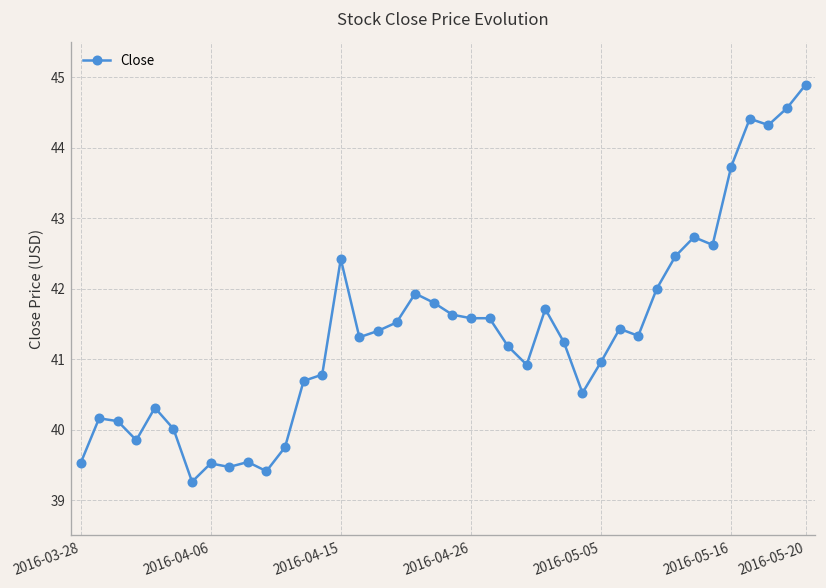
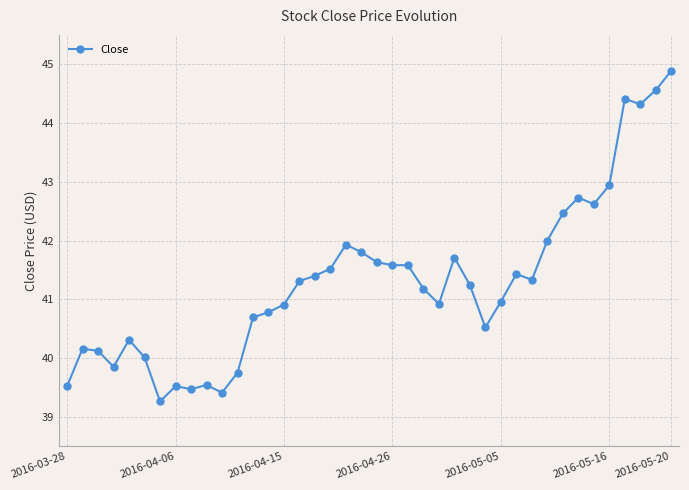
  {
    "2016-03-28": 39.5,
    "2016-04-06": 39.5,
-   "2016-04-15": 42.4,
+   "2016-04-15": 40.9,
    "2016-04-26": 41.6,
    "2016-05-05": 41.0,
-   "2016-05-16": 43.7,
+   "2016-05-16": 42.9,
    "2016-05-20": 44.9
  }
